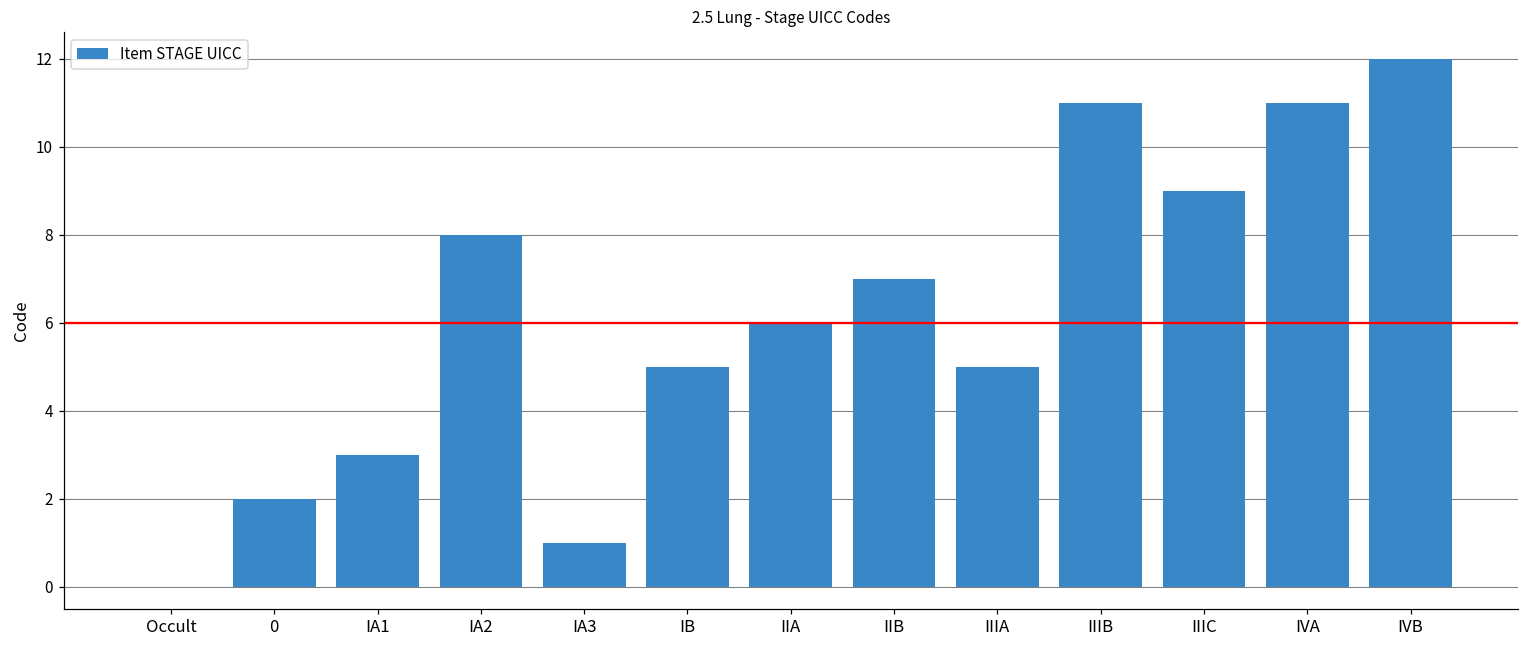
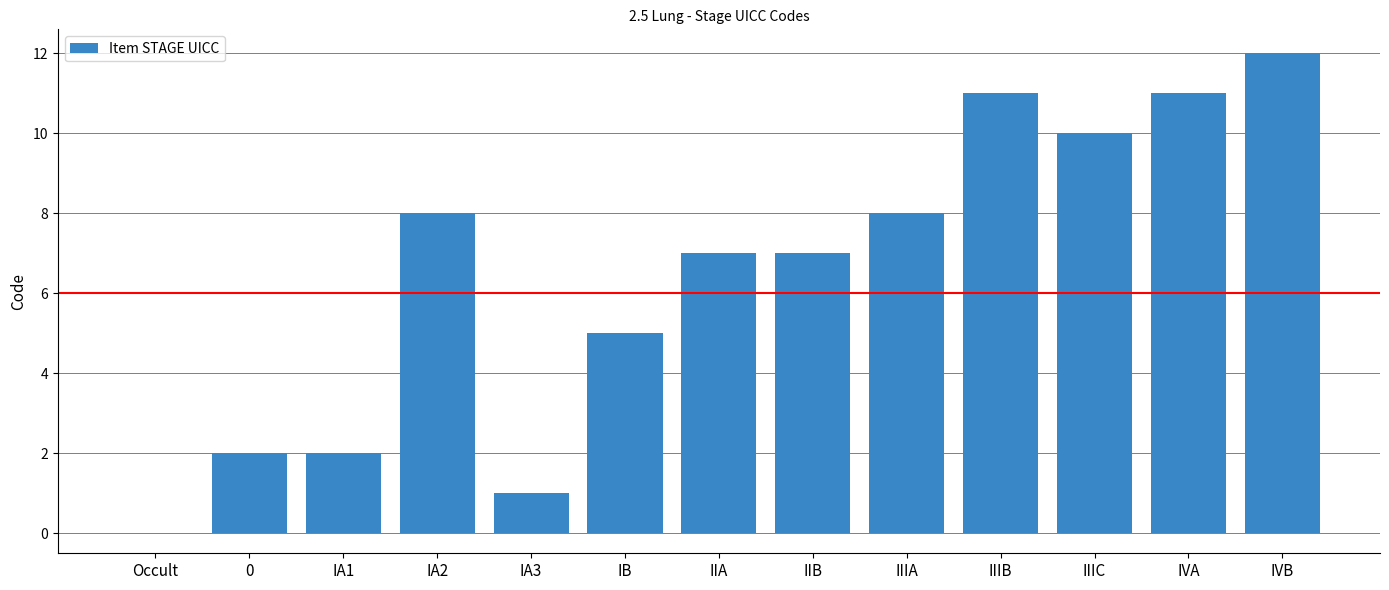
  {
    "Occult": 0,
    "0": 2,
-   "IA1": 3,
+   "IA1": 2,
    "IA2": 8,
    "IA3": 1,
    "IB": 5,
-   "IIA": 6,
+   "IIA": 7,
    "IIB": 7,
-   "IIIA": 5,
+   "IIIA": 8,
    "IIIB": 11,
-   "IIIC": 9,
+   "IIIC": 10,
    "IVA": 11,
    "IVB": 12
  }
